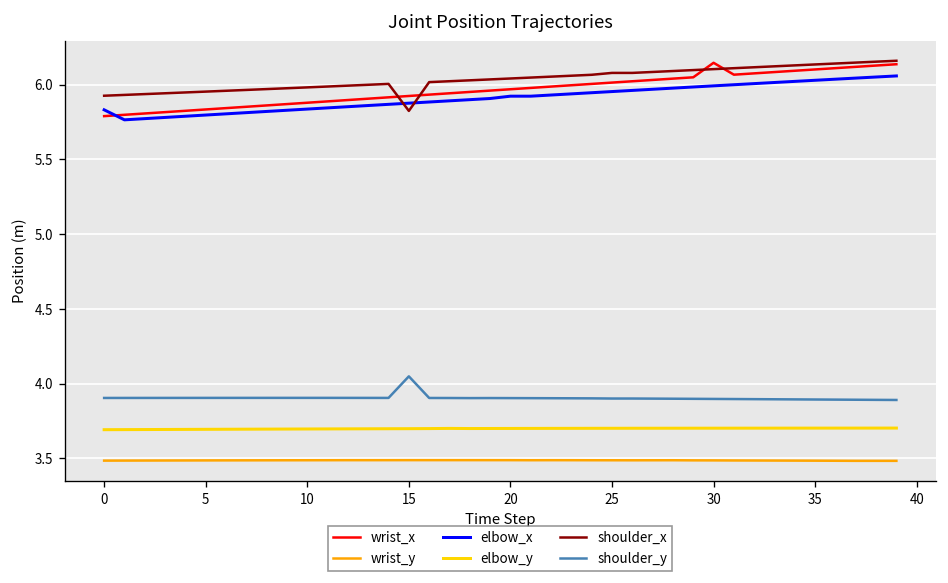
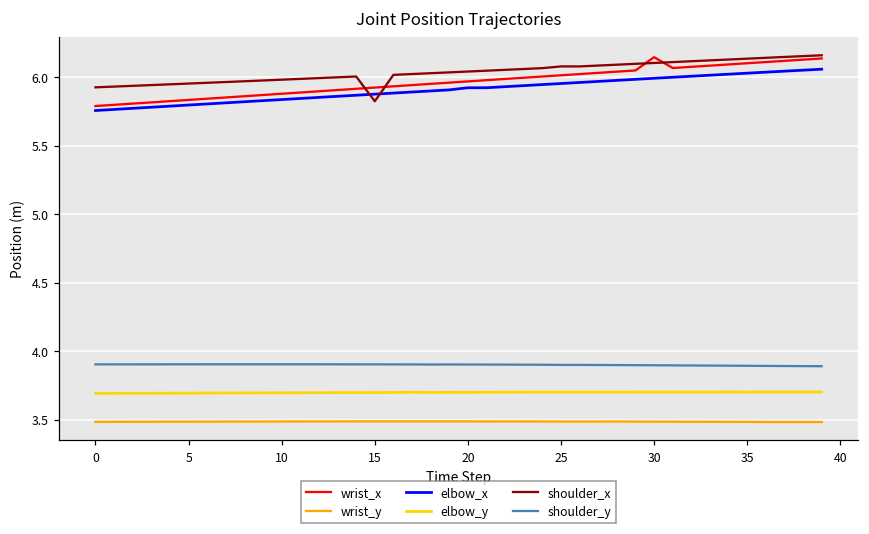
  {
    "wrist_x": {
      "0": 5.79,
      "5": 5.83,
      "10": 5.88,
      "15": 5.92,
      "20": 5.97,
      "25": 6.01,
      "30": 6.15,
      "35": 6.10
    },
    "elbow_x": {
-     "0": 5.83,
+     "0": 5.76,
      "5": 5.80,
      "10": 5.84,
      "15": 5.88,
      "20": 5.92,
      "25": 5.95,
      "30": 5.99,
      "35": 6.03
    },
    "shoulder_x": {
      "0": 5.93,
      "5": 5.95,
      "10": 5.98,
      "15": 5.82,
      "20": 6.04,
      "25": 6.08,
      "30": 6.10,
      "35": 6.14
    },
    "shoulder_y": {
      "0": 3.90,
      "5": 3.90,
      "10": 3.91,
-     "15": 4.05,
+     "15": 3.90,
      "20": 3.90,
      "25": 3.90,
      "30": 3.90,
      "35": 3.89
    }
  }
